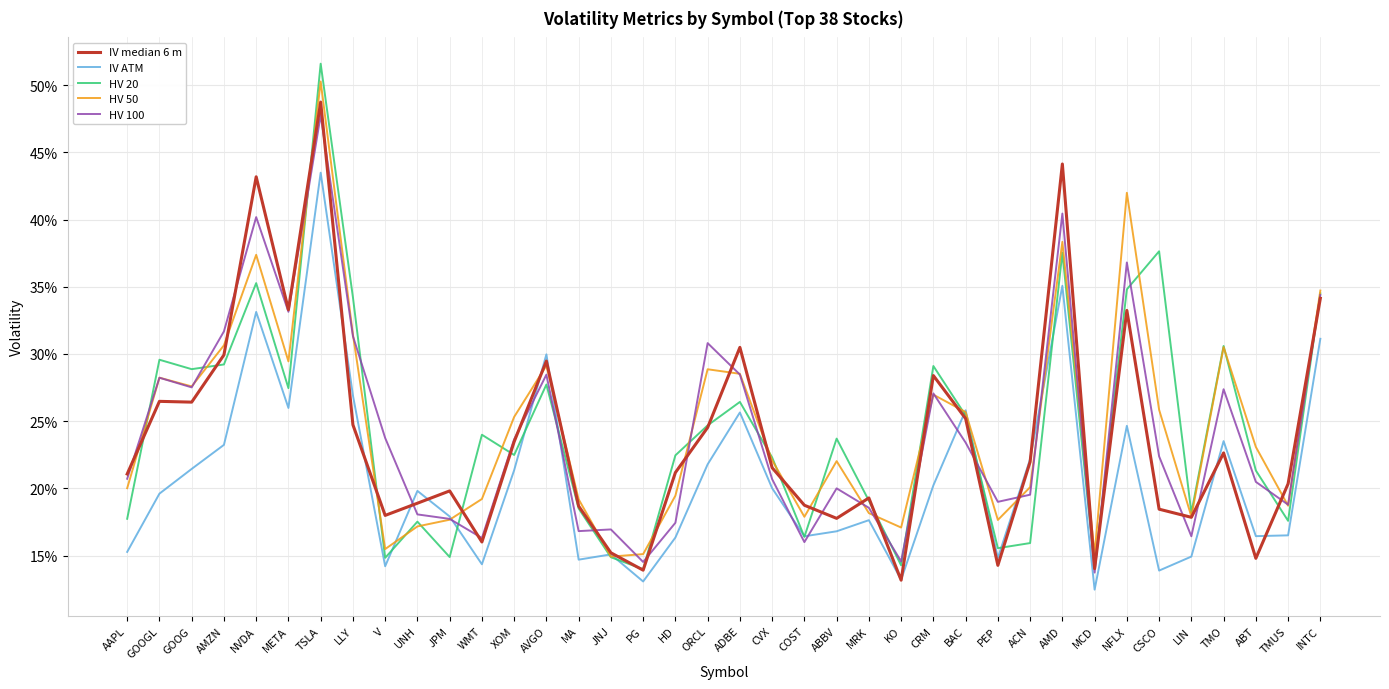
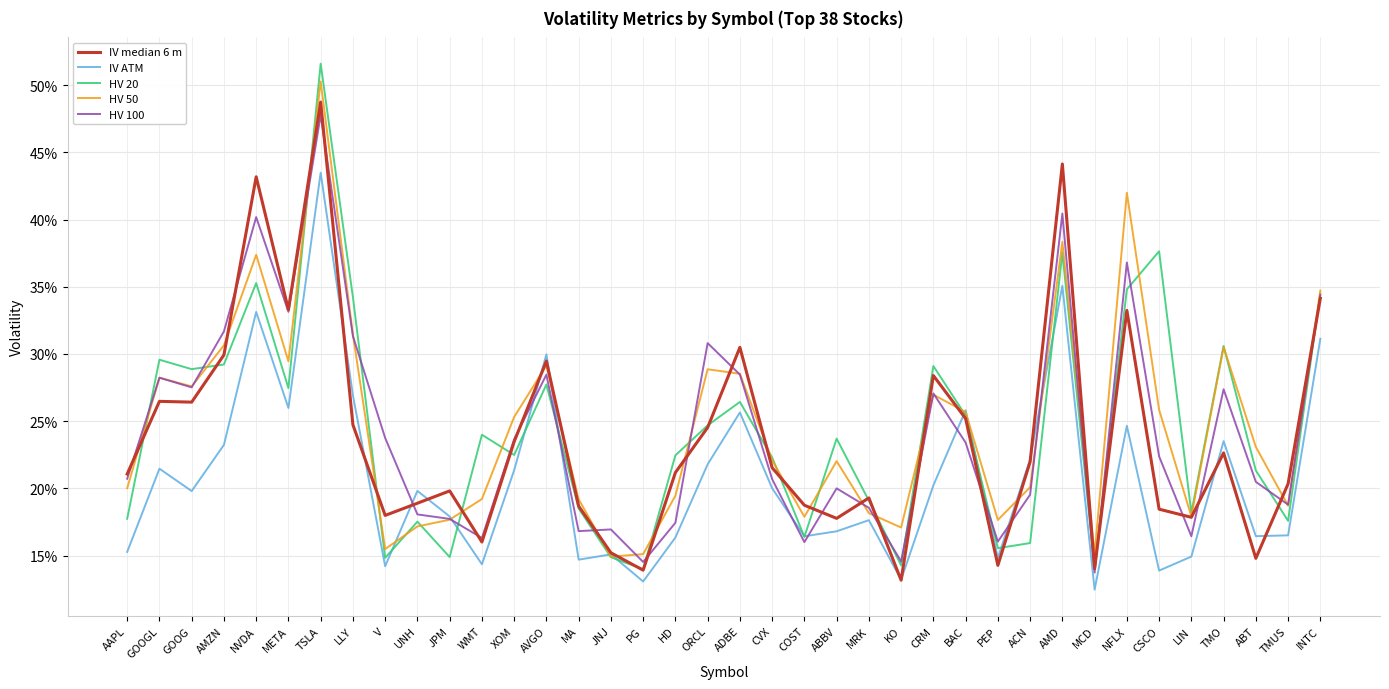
  {
    "IV median 6 m": {
      "AAPL": "21.1%",
      "GOOGL": "26.5%",
      "GOOG": "26.4%",
      "AMZN": "29.9%",
      "NVDA": "43.2%",
      "TSLA": "48.7%",
      "LLY": "24.7%",
      "V": "18.0%",
      "UNH": "18.9%",
      "JPM": "19.8%",
      "WMT": "16.0%",
      "AVGO": "29.5%",
      "HD": "21.2%",
      "ADBE": "30.5%",
      "CVX": "21.5%",
      "COST": "18.7%",
      "ABBV": "17.8%",
      "MRK": "19.3%",
      "CRM": "28.4%",
      "BAC": "25.2%",
      "PEP": "14.3%",
      "ACN": "22.0%",
      "AMD": "44.1%",
      "NFLX": "33.2%",
      "CSCO": "18.5%",
      "TMO": "22.6%",
      "ABT": "14.8%",
      "TMUS": "20.3%",
      "INTC": "34.1%"
    },
    "IV ATM": {
      "AAPL": "15.3%",
-     "GOOGL": "19.6%",
-     "GOOG": "21.4%",
+     "GOOGL": "21.5%",
+     "GOOG": "19.8%",
      "AMZN": "23.2%",
      "NVDA": "33.1%",
      "META": "26.0%",
      "TSLA": "43.5%",
      "LLY": "26.9%",
      "V": "14.2%",
      "UNH": "19.8%",
      "WMT": "14.4%",
      "XOM": "21.4%",
      "AVGO": "30.0%",
      "MA": "14.7%",
      "PG": "13.1%",
      "HD": "16.3%",
      "ORCL": "21.8%",
      "ADBE": "25.6%",
      "CVX": "20.0%",
      "ABBV": "16.8%",
      "MRK": "17.6%",
      "CRM": "20.2%",
      "PEP": "14.8%",
      "ACN": "22.2%",
      "AMD": "35.1%",
      "MCD": "12.5%",
      "NFLX": "24.7%",
      "CSCO": "13.9%",
      "LIN": "14.9%",
      "TMO": "23.5%",
      "ABT": "16.4%",
      "TMUS": "16.5%",
      "INTC": "31.1%"
    },
    "HV 20": {
      "AAPL": "17.7%",
      "GOOGL": "29.6%",
      "GOOG": "28.9%",
      "AMZN": "29.2%",
      "NVDA": "35.3%",
      "META": "27.5%",
      "TSLA": "51.6%",
      "LLY": "34.2%",
      "V": "14.8%",
      "UNH": "17.5%",
      "JPM": "14.9%",
      "WMT": "24.0%",
      "XOM": "22.5%",
      "AVGO": "27.7%",
      "HD": "22.5%",
      "ADBE": "26.4%",
      "CVX": "22.3%",
      "ABBV": "23.7%",
      "MRK": "19.1%",
      "KO": "14.3%",
      "CRM": "29.1%",
      "BAC": "25.4%",
      "PEP": "15.6%",
      "ACN": "15.9%",
      "AMD": "37.5%",
      "NFLX": "34.8%",
      "CSCO": "37.6%",
      "LIN": "18.2%",
      "ABT": "21.3%",
      "TMUS": "17.6%"
    },
    "HV 50": {
      "AAPL": "20.0%",
      "AMZN": "30.6%",
      "NVDA": "37.4%",
      "META": "29.4%",
      "TSLA": "50.3%",
      "V": "15.5%",
      "UNH": "17.2%",
      "WMT": "19.2%",
      "XOM": "25.3%",
      "AVGO": "29.1%",
      "MA": "19.2%",
      "PG": "15.1%",
      "HD": "19.5%",
      "ORCL": "28.9%",
      "CVX": "22.1%",
      "COST": "17.9%",
      "ABBV": "22.0%",
      "MRK": "18.2%",
      "KO": "17.1%",
      "PEP": "17.7%",
      "ACN": "20.1%",
      "AMD": "38.3%",
      "MCD": "15.1%",
      "NFLX": "42.0%",
      "CSCO": "25.9%",
      "ABT": "23.1%",
      "INTC": "34.7%"
    },
    "HV 100": {
      "AAPL": "20.7%",
      "AMZN": "31.7%",
      "NVDA": "40.2%",
      "TSLA": "47.8%",
      "V": "23.8%",
      "UNH": "18.1%",
      "WMT": "16.3%",
      "AVGO": "28.5%",
      "MA": "16.8%",
      "JNJ": "16.9%",
      "PG": "14.5%",
      "HD": "17.4%",
      "ORCL": "30.8%",
      "CVX": "20.7%",
      "COST": "16.0%",
      "ABBV": "20.0%",
      "MRK": "18.6%",
      "KO": "14.6%",
      "BAC": "23.4%",
-     "PEP": "19.0%",
+     "PEP": "16.0%",
      "ACN": "19.5%",
      "AMD": "40.4%",
      "MCD": "13.7%",
      "NFLX": "36.8%",
      "CSCO": "22.4%",
      "LIN": "16.4%",
      "TMO": "27.4%",
      "ABT": "20.5%"
    }
  }
